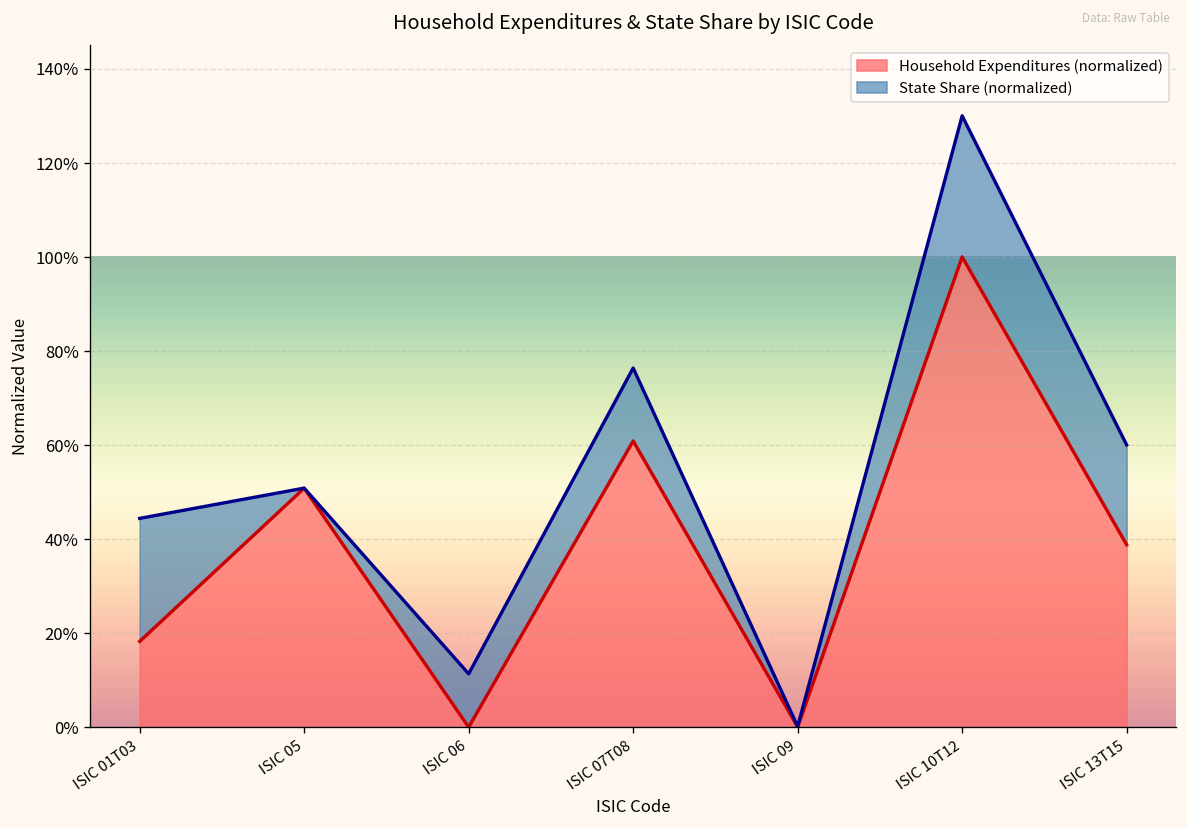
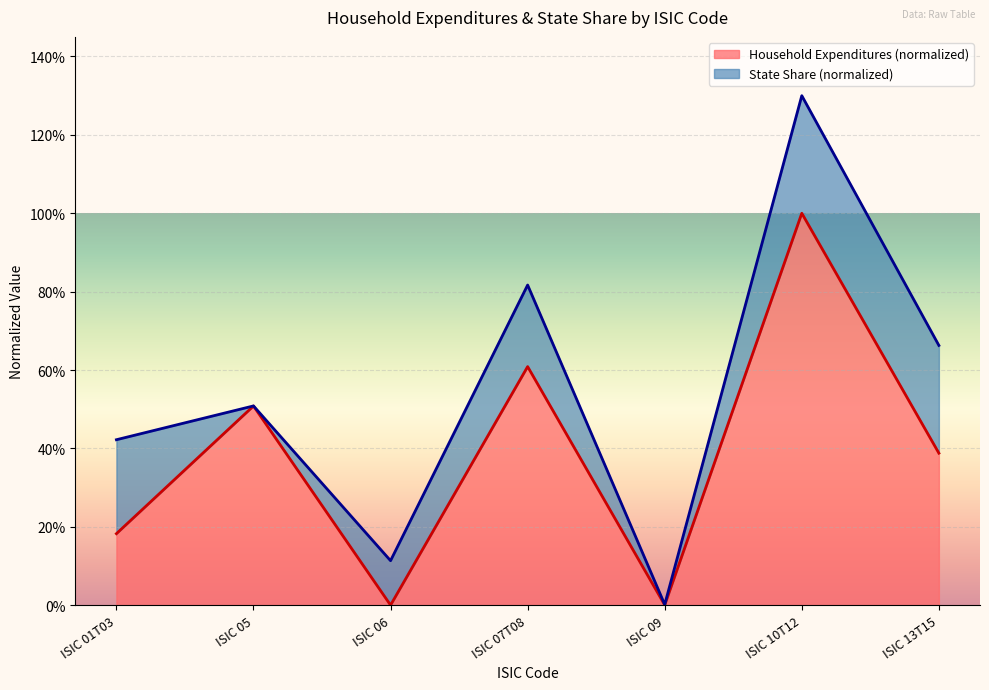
  {
    "Household Expenditures (normalized)": {
      "ISIC 01T03": "18%",
      "ISIC 06": "0%",
      "ISIC 07T08": "61%",
      "ISIC 10T12": "100%",
      "ISIC 13T15": "39%"
    },
    "State Share (normalized)": {
-     "ISIC 01T03": "26%",
+     "ISIC 01T03": "24%",
      "ISIC 06": "11%",
-     "ISIC 07T08": "16%",
+     "ISIC 07T08": "21%",
      "ISIC 10T12": "30%",
-     "ISIC 13T15": "21%"
+     "ISIC 13T15": "27%"
    }
  }
